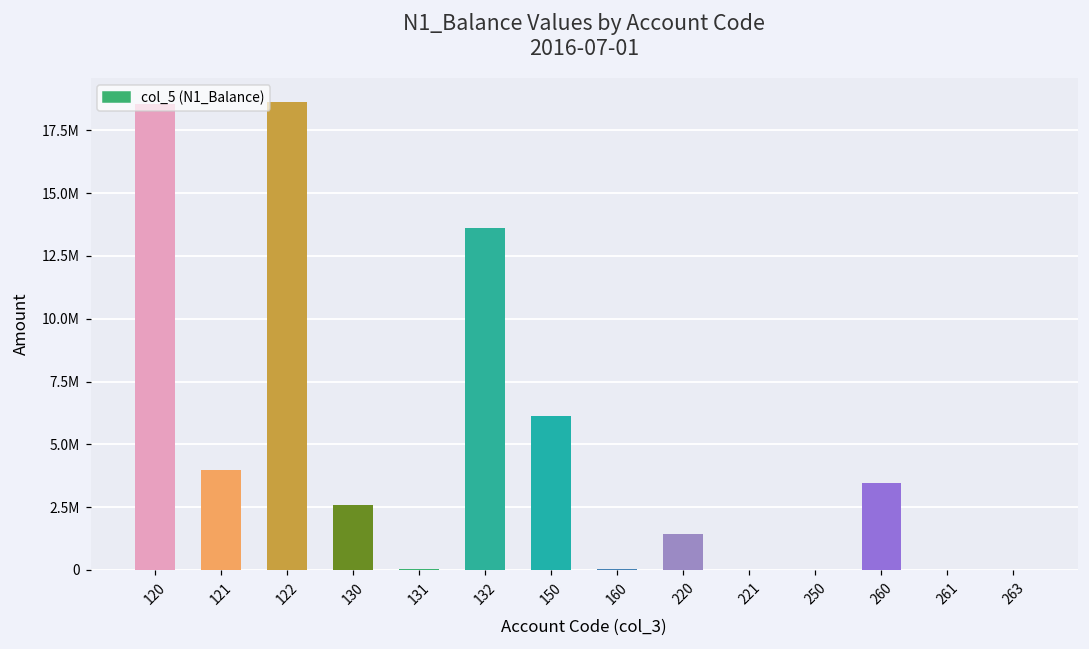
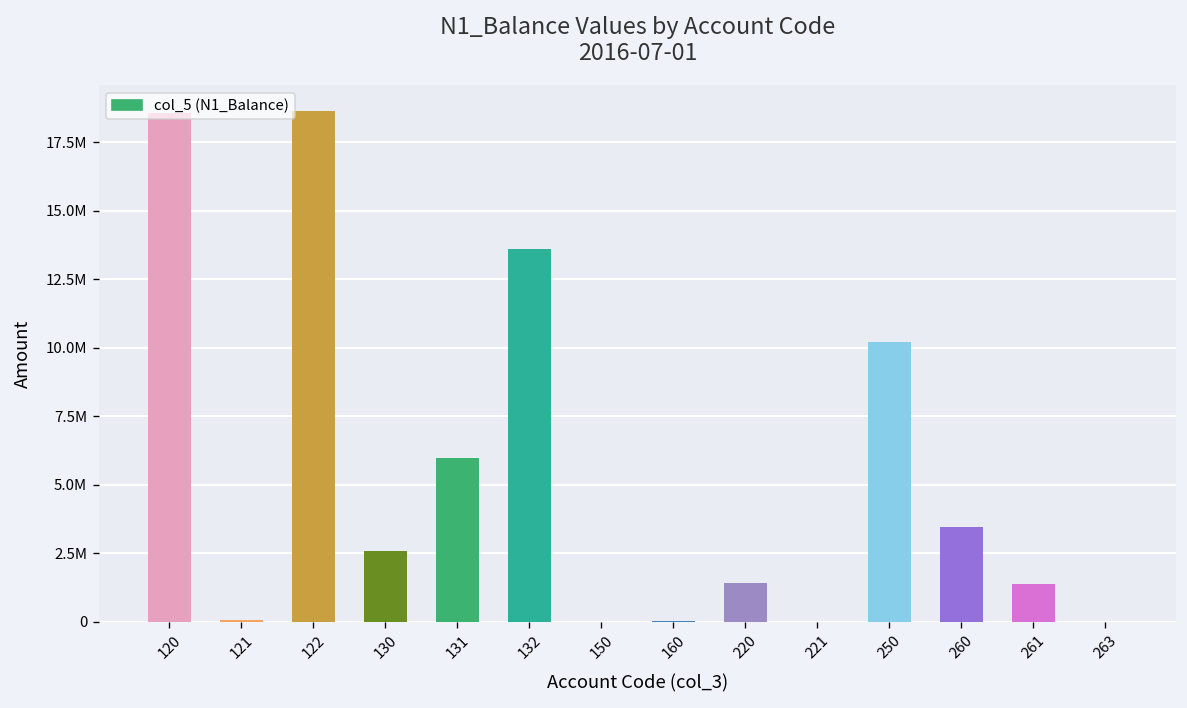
  {
-   "121": 4000000,
+   "121": 100000,
    "122": 18600000,
    "130": 2600000,
-   "131": 100000,
+   "131": 6000000,
    "132": 13600000,
-   "150": 6100000,
+   "150": 0,
    "220": 1400000,
-   "250": 0,
+   "250": 10200000,
    "260": 3400000,
-   "261": 0,
+   "261": 1400000,
    "263": 0
  }
